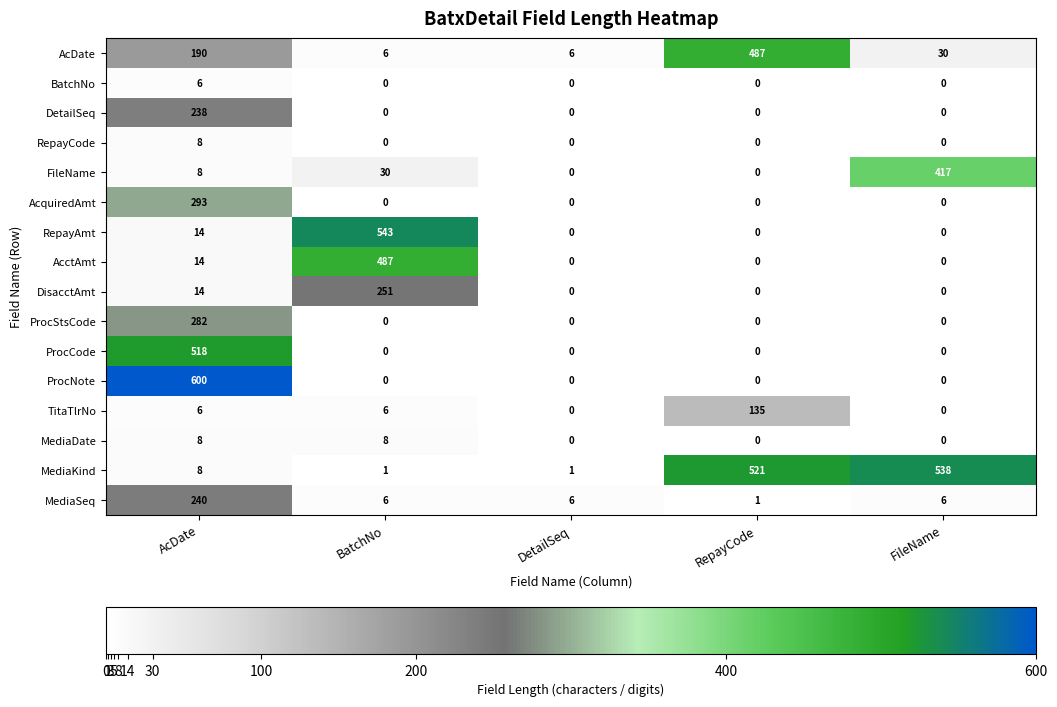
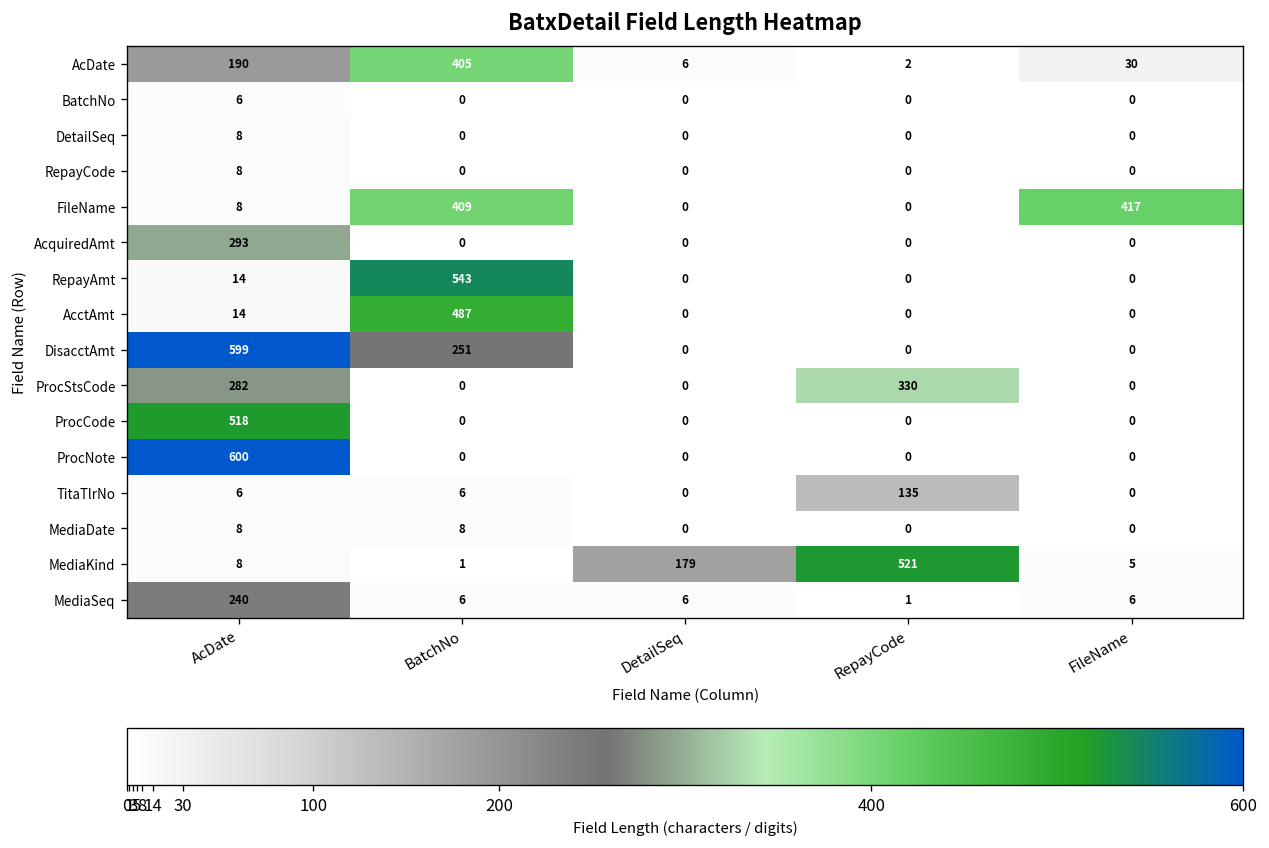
  {
    "AcDate": {
      "AcDate": 190,
-     "BatchNo": 6,
+     "BatchNo": 405,
      "DetailSeq": 6,
-     "RepayCode": 487,
+     "RepayCode": 2,
      "FileName": 30
    },
    "BatchNo": {
      "AcDate": 6,
      "BatchNo": 0,
      "DetailSeq": 0,
      "RepayCode": 0,
      "FileName": 0
    },
    "DetailSeq": {
-     "AcDate": 238,
+     "AcDate": 8,
      "BatchNo": 0,
      "DetailSeq": 0,
      "RepayCode": 0,
      "FileName": 0
    },
    "RepayCode": {
      "AcDate": 8,
      "BatchNo": 0,
      "DetailSeq": 0,
      "RepayCode": 0,
      "FileName": 0
    },
    "FileName": {
      "AcDate": 8,
-     "BatchNo": 30,
+     "BatchNo": 409,
      "DetailSeq": 0,
      "RepayCode": 0,
      "FileName": 417
    },
    "AcquiredAmt": {
      "AcDate": 293,
      "BatchNo": 0,
      "DetailSeq": 0,
      "RepayCode": 0,
      "FileName": 0
    },
    "RepayAmt": {
      "AcDate": 14,
      "BatchNo": 543,
      "DetailSeq": 0,
      "RepayCode": 0,
      "FileName": 0
    },
    "AcctAmt": {
      "AcDate": 14,
      "BatchNo": 487,
      "DetailSeq": 0,
      "RepayCode": 0,
      "FileName": 0
    },
    "DisacctAmt": {
-     "AcDate": 14,
+     "AcDate": 599,
      "BatchNo": 251,
      "DetailSeq": 0,
      "RepayCode": 0,
      "FileName": 0
    },
    "ProcStsCode": {
      "AcDate": 282,
      "BatchNo": 0,
      "DetailSeq": 0,
-     "RepayCode": 0,
+     "RepayCode": 330,
      "FileName": 0
    },
    "ProcCode": {
      "AcDate": 518,
      "BatchNo": 0,
      "DetailSeq": 0,
      "RepayCode": 0,
      "FileName": 0
    },
    "ProcNote": {
      "AcDate": 600,
      "BatchNo": 0,
      "DetailSeq": 0,
      "RepayCode": 0,
      "FileName": 0
    },
    "TitaTlrNo": {
      "AcDate": 6,
      "BatchNo": 6,
      "DetailSeq": 0,
      "RepayCode": 135,
      "FileName": 0
    },
    "MediaDate": {
      "AcDate": 8,
      "BatchNo": 8,
      "DetailSeq": 0,
      "RepayCode": 0,
      "FileName": 0
    },
    "MediaKind": {
      "AcDate": 8,
      "BatchNo": 1,
-     "DetailSeq": 1,
+     "DetailSeq": 179,
      "RepayCode": 521,
-     "FileName": 538
+     "FileName": 5
    },
    "MediaSeq": {
      "AcDate": 240,
      "BatchNo": 6,
      "DetailSeq": 6,
      "RepayCode": 1,
      "FileName": 6
    }
  }
